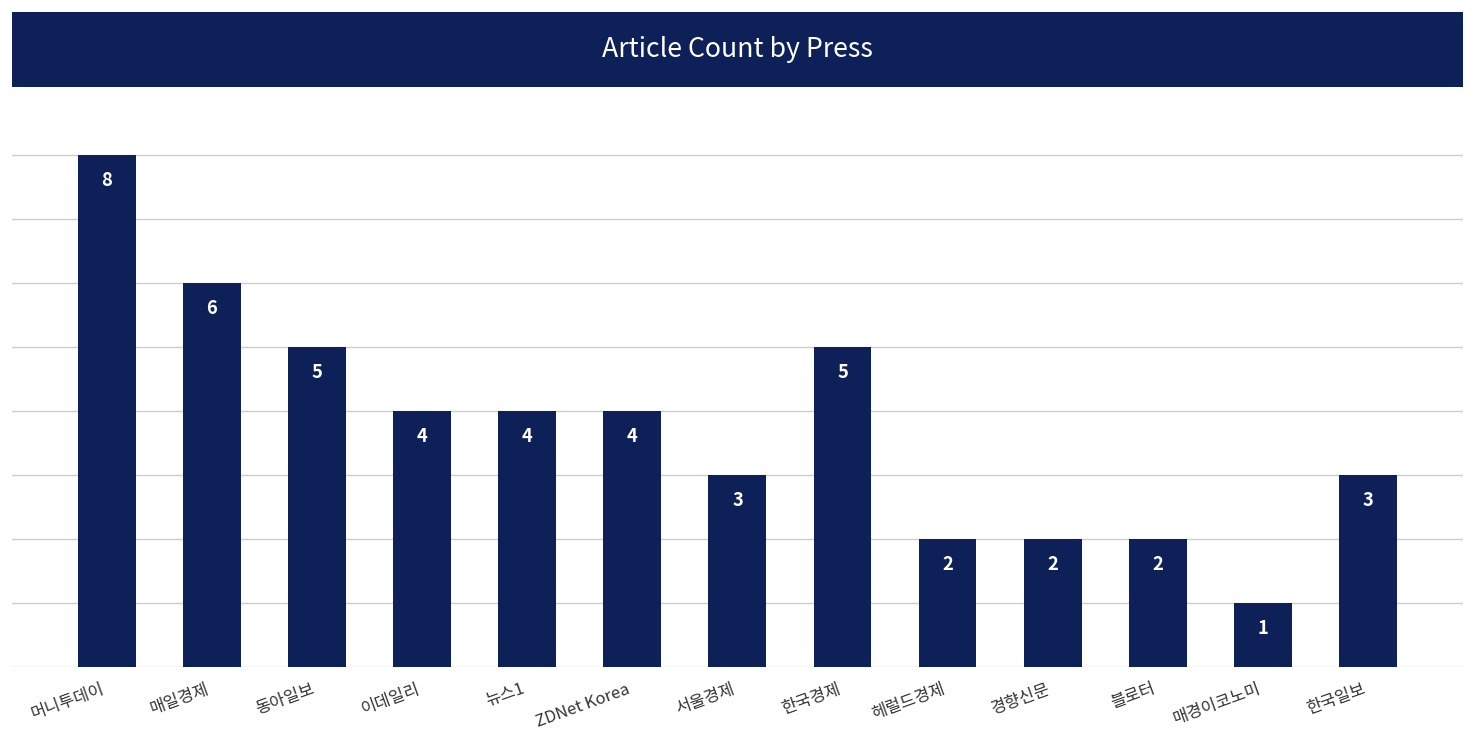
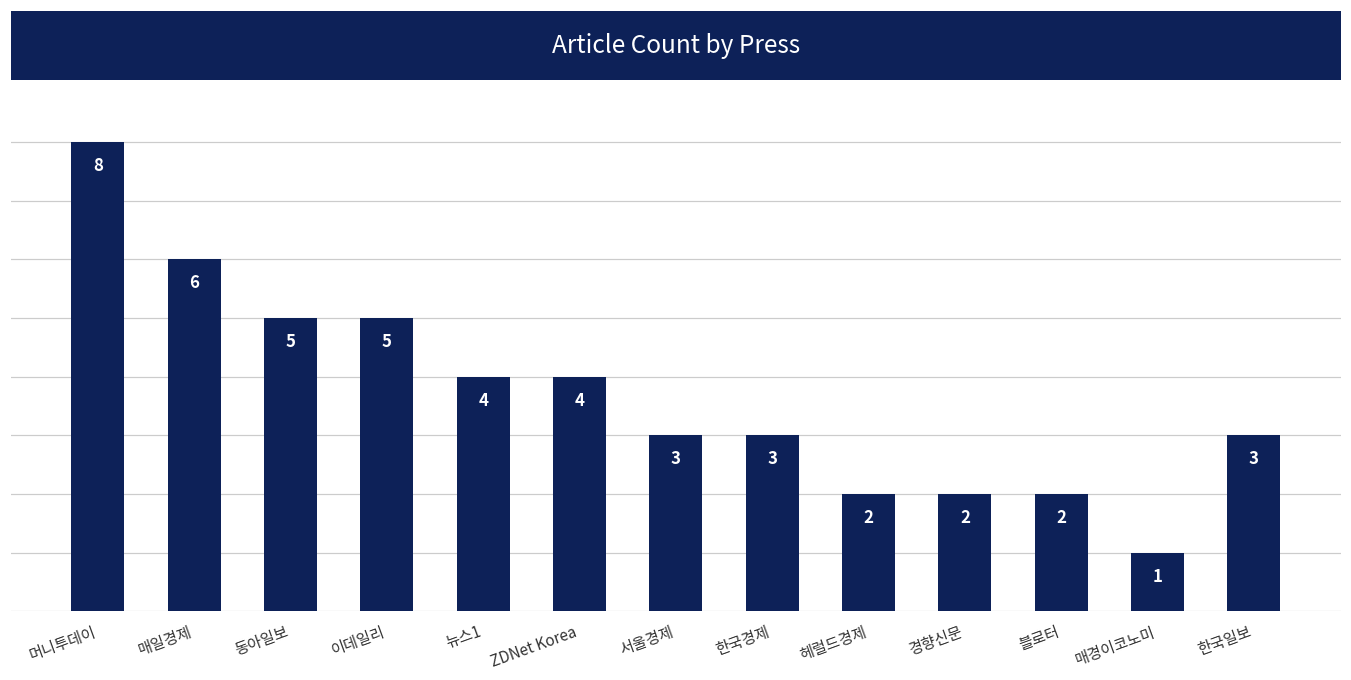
  {
    "머니투데이": 8,
    "매일경제": 6,
    "동아일보": 5,
-   "이데일리": 4,
+   "이데일리": 5,
    "뉴스1": 4,
    "ZDNet Korea": 4,
    "서울경제": 3,
-   "한국경제": 5,
+   "한국경제": 3,
    "헤럴드경제": 2,
    "경향신문": 2,
    "블로터": 2,
    "매경이코노미": 1,
    "한국일보": 3
  }
